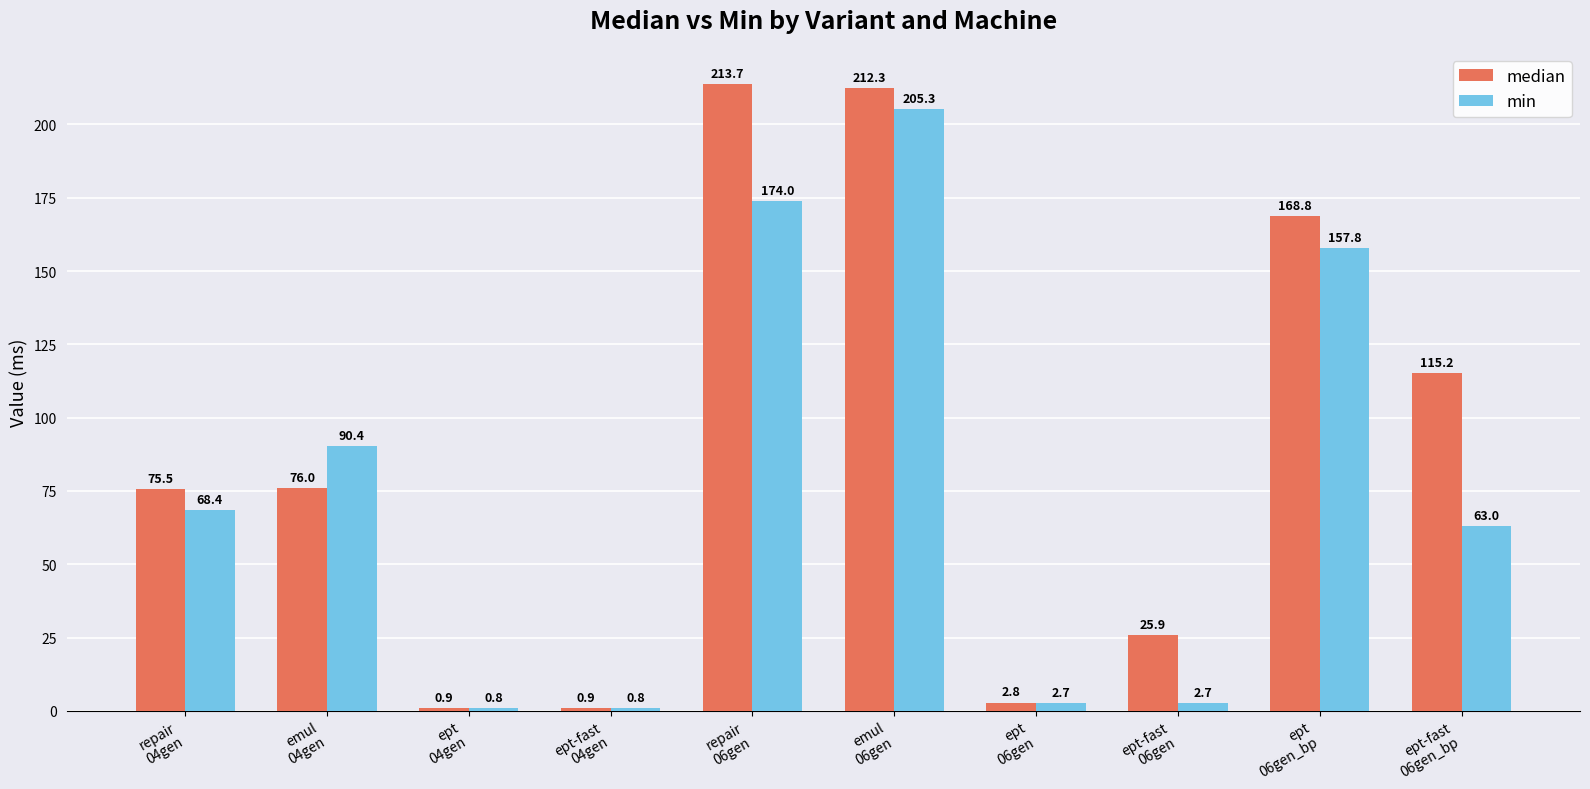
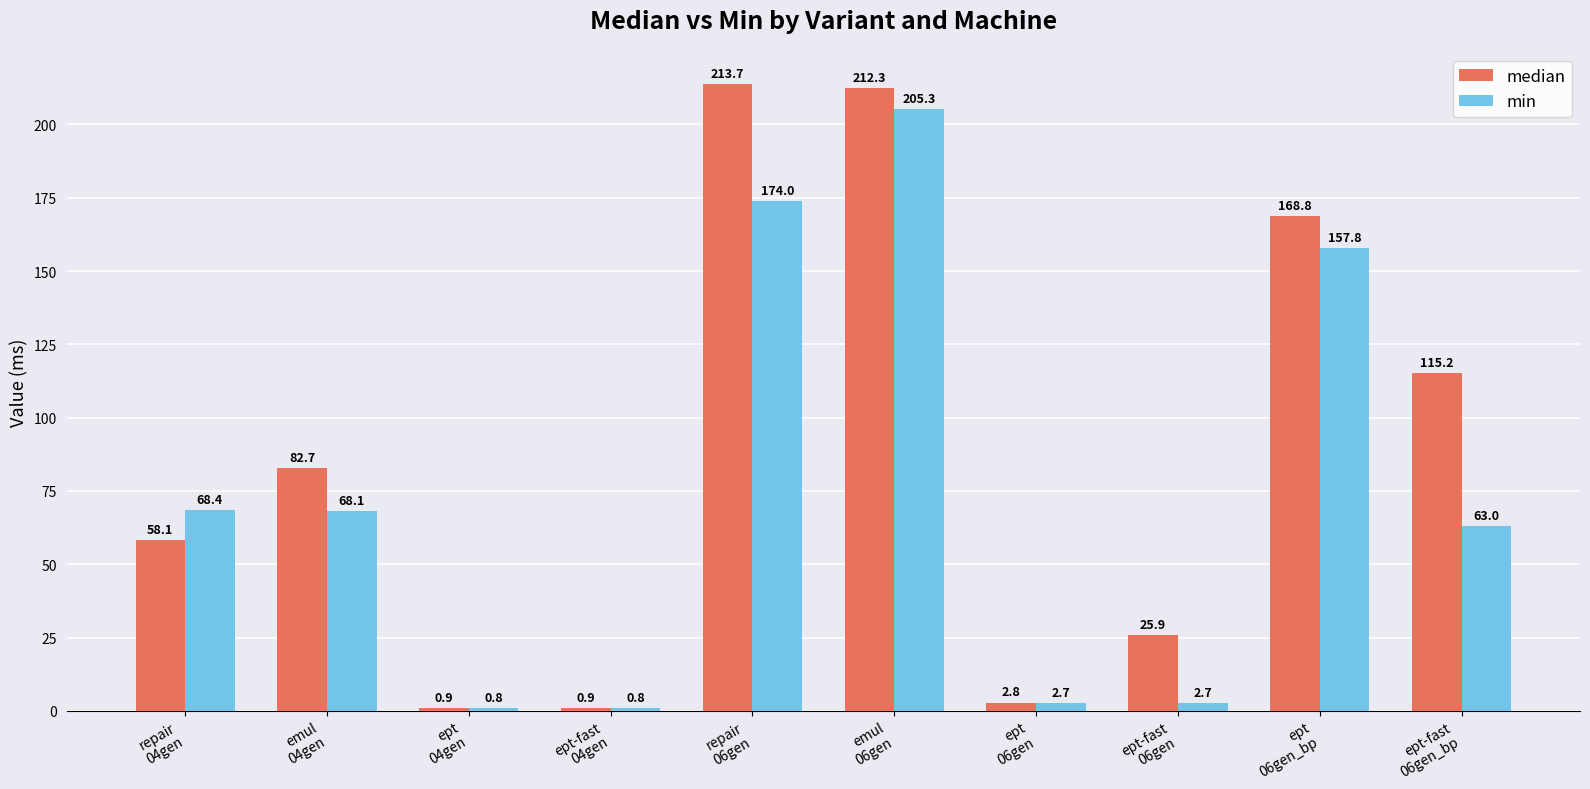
  {
    "median": {
-     "repair 04gen": 75.5,
-     "emul 04gen": 76.0,
+     "repair 04gen": 58.1,
+     "emul 04gen": 82.7,
      "ept 04gen": 0.9,
      "ept-fast 04gen": 0.9,
      "repair 06gen": 213.7,
      "emul 06gen": 212.3,
      "ept 06gen": 2.8,
      "ept-fast 06gen": 25.9,
      "ept 06gen_bp": 168.8,
      "ept-fast 06gen_bp": 115.2
    },
    "min": {
      "repair 04gen": 68.4,
-     "emul 04gen": 90.4,
+     "emul 04gen": 68.1,
      "ept 04gen": 0.8,
      "ept-fast 04gen": 0.8,
      "repair 06gen": 174.0,
      "emul 06gen": 205.3,
      "ept 06gen": 2.7,
      "ept-fast 06gen": 2.7,
      "ept 06gen_bp": 157.8,
      "ept-fast 06gen_bp": 63.0
    }
  }
